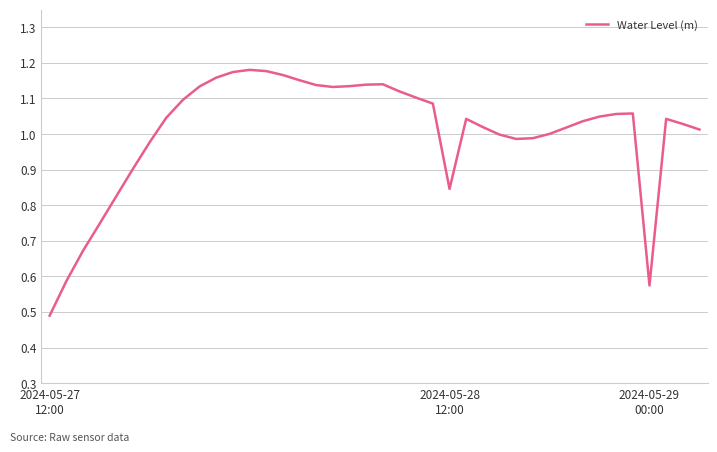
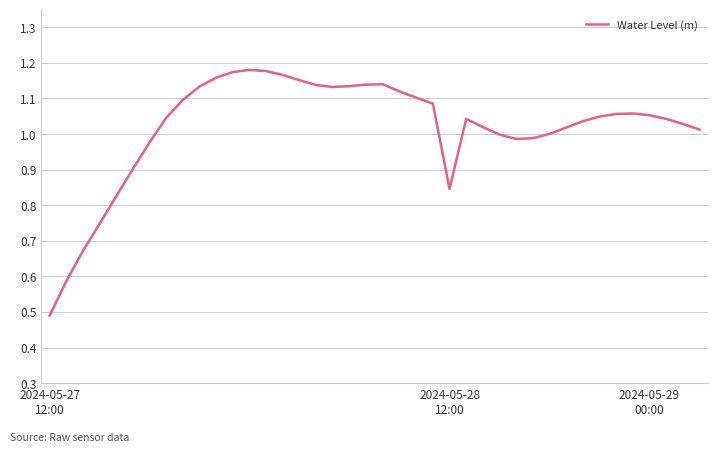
  {
    "2024-05-27 12:00": 0.49,
    "2024-05-28 12:00": 0.85,
-   "2024-05-29 00:00": 0.57
+   "2024-05-29 00:00": 1.05
  }
